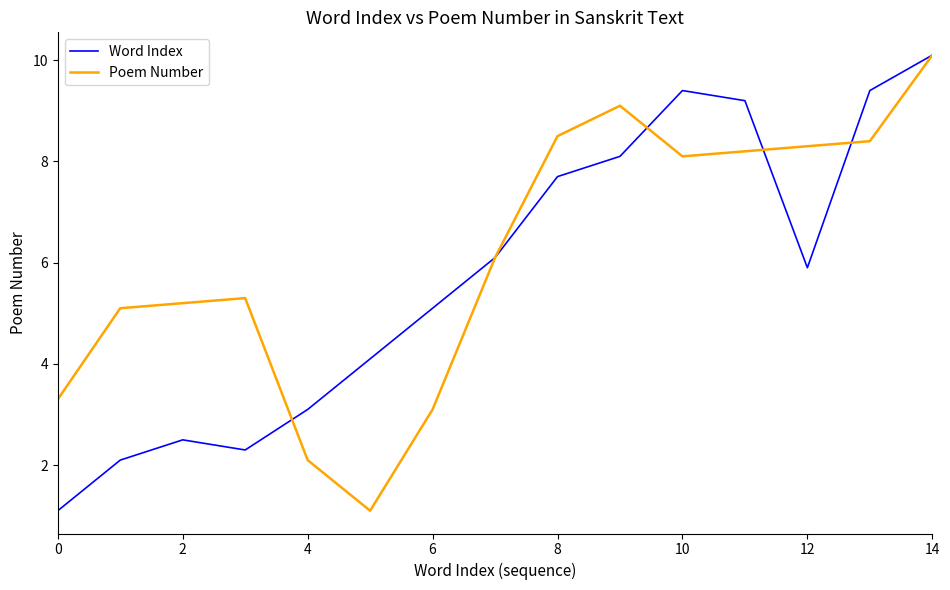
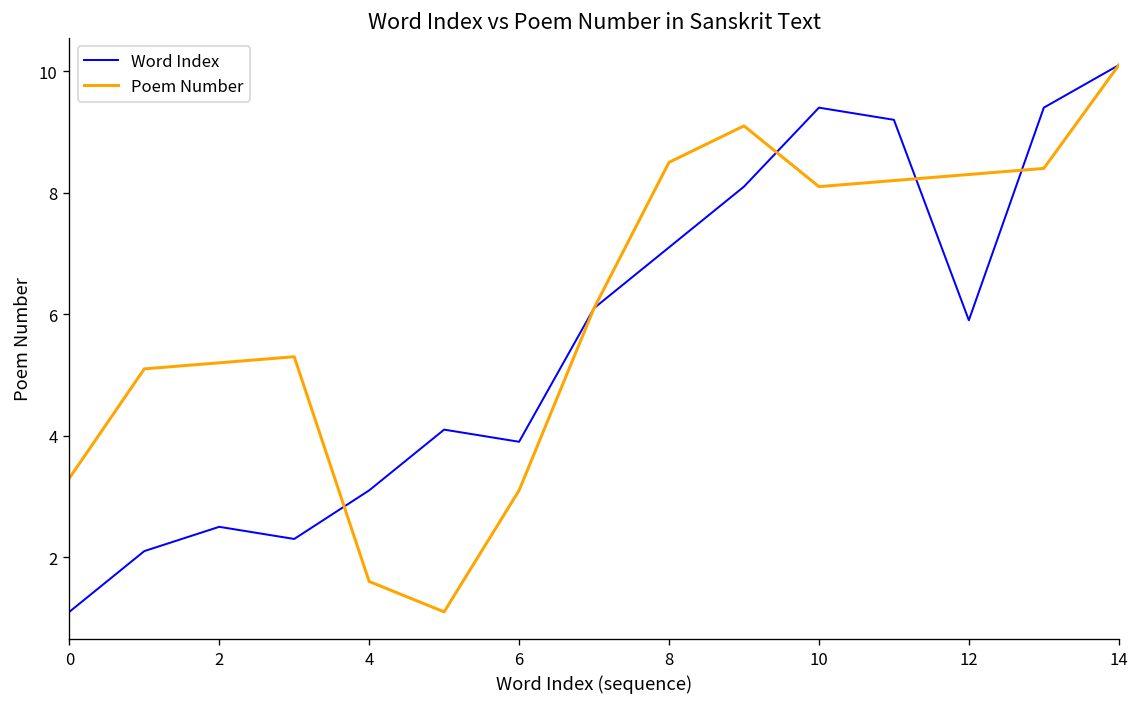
  {
    "Word Index": {
      "0": 1.1,
      "2": 2.5,
      "4": 3.1,
-     "6": 5.1,
-     "8": 7.7,
+     "6": 3.9,
+     "8": 7.1,
      "10": 9.4,
      "12": 5.9
    },
    "Poem Number": {
      "0": 3.3,
      "2": 5.2,
-     "4": 2.1,
+     "4": 1.6,
      "6": 3.1,
      "8": 8.5,
      "10": 8.1,
      "12": 8.3
    }
  }
